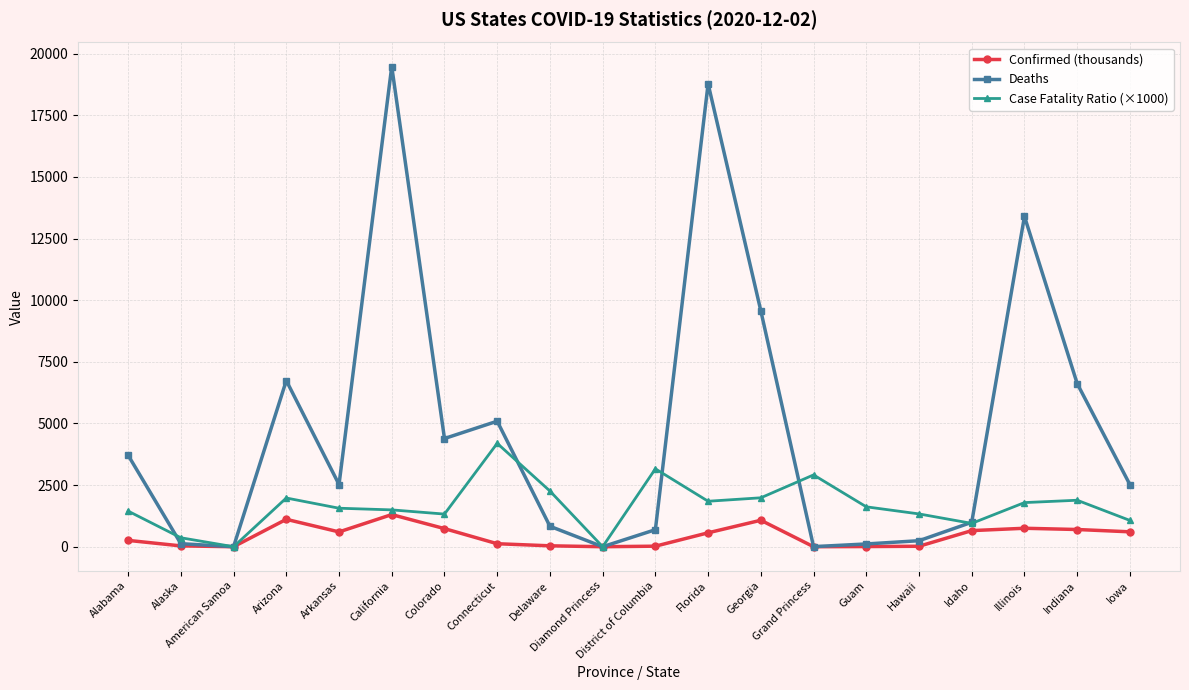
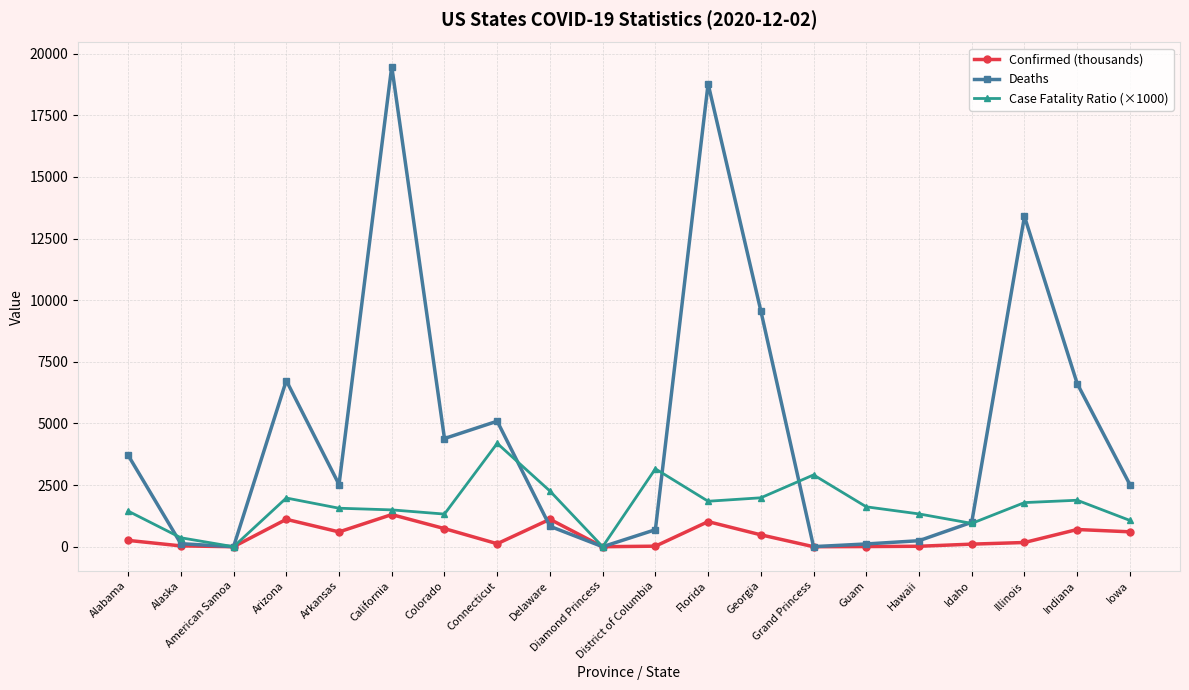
  {
    "Confirmed (thousands)": {
      "Alabama": 300,
      "Arizona": 1100,
      "Arkansas": 600,
      "California": 1300,
      "Colorado": 700,
      "Connecticut": 100,
-     "Delaware": 0,
+     "Delaware": 1100,
      "District of Columbia": 0,
-     "Florida": 600,
-     "Georgia": 1100,
+     "Florida": 1000,
+     "Georgia": 500,
      "Hawaii": 0,
-     "Idaho": 700,
-     "Illinois": 700,
+     "Idaho": 100,
+     "Illinois": 200,
      "Indiana": 700,
      "Iowa": 600
    }
  }
